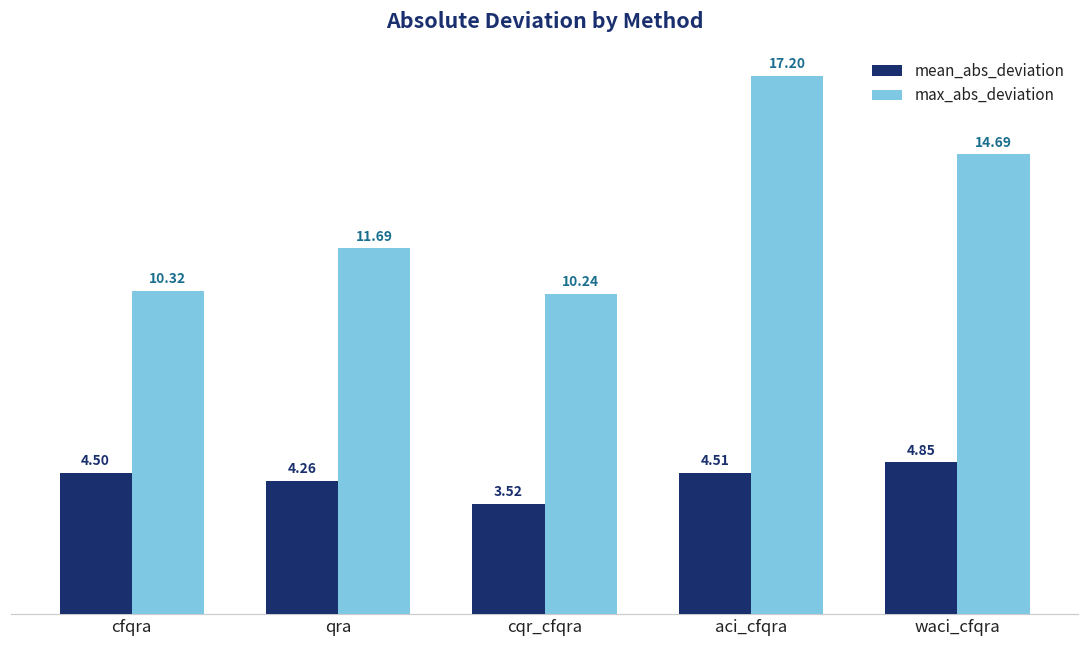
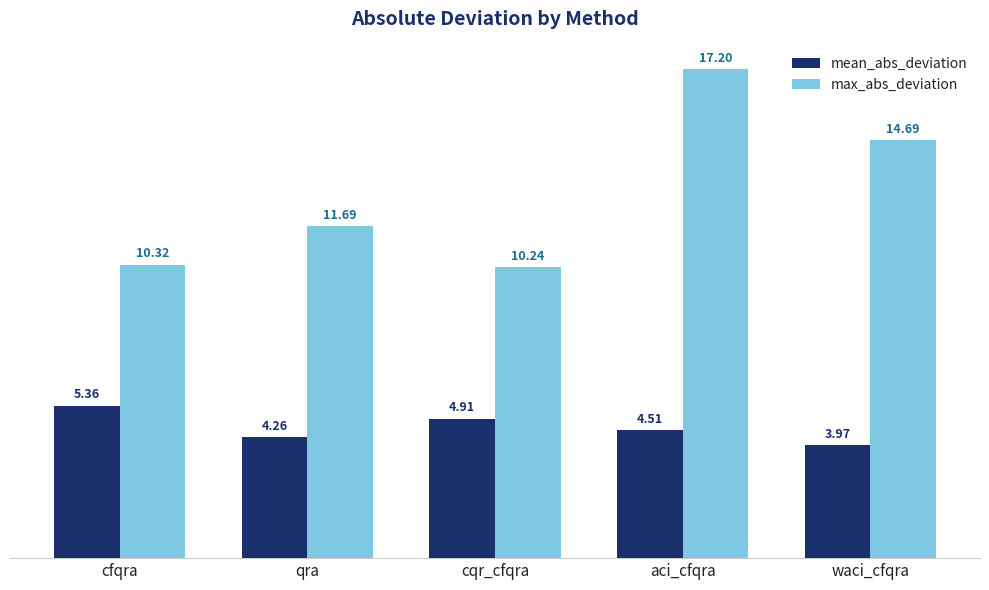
  {
    "mean_abs_deviation": {
-     "cfqra": 4.50,
+     "cfqra": 5.36,
      "qra": 4.26,
-     "cqr_cfqra": 3.52,
+     "cqr_cfqra": 4.91,
      "aci_cfqra": 4.51,
-     "waci_cfqra": 4.85
+     "waci_cfqra": 3.97
    },
    "max_abs_deviation": {
      "cfqra": 10.32,
      "qra": 11.69,
      "cqr_cfqra": 10.24,
      "aci_cfqra": 17.20,
      "waci_cfqra": 14.69
    }
  }
